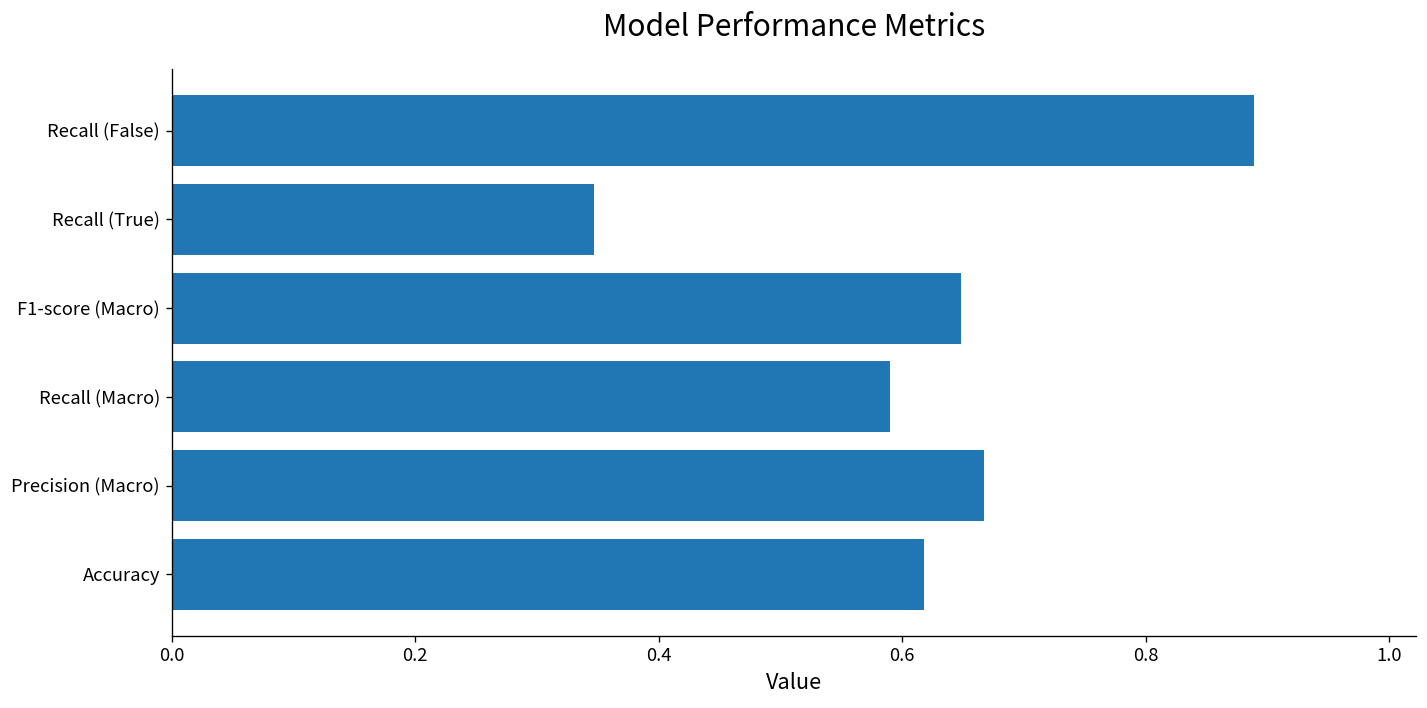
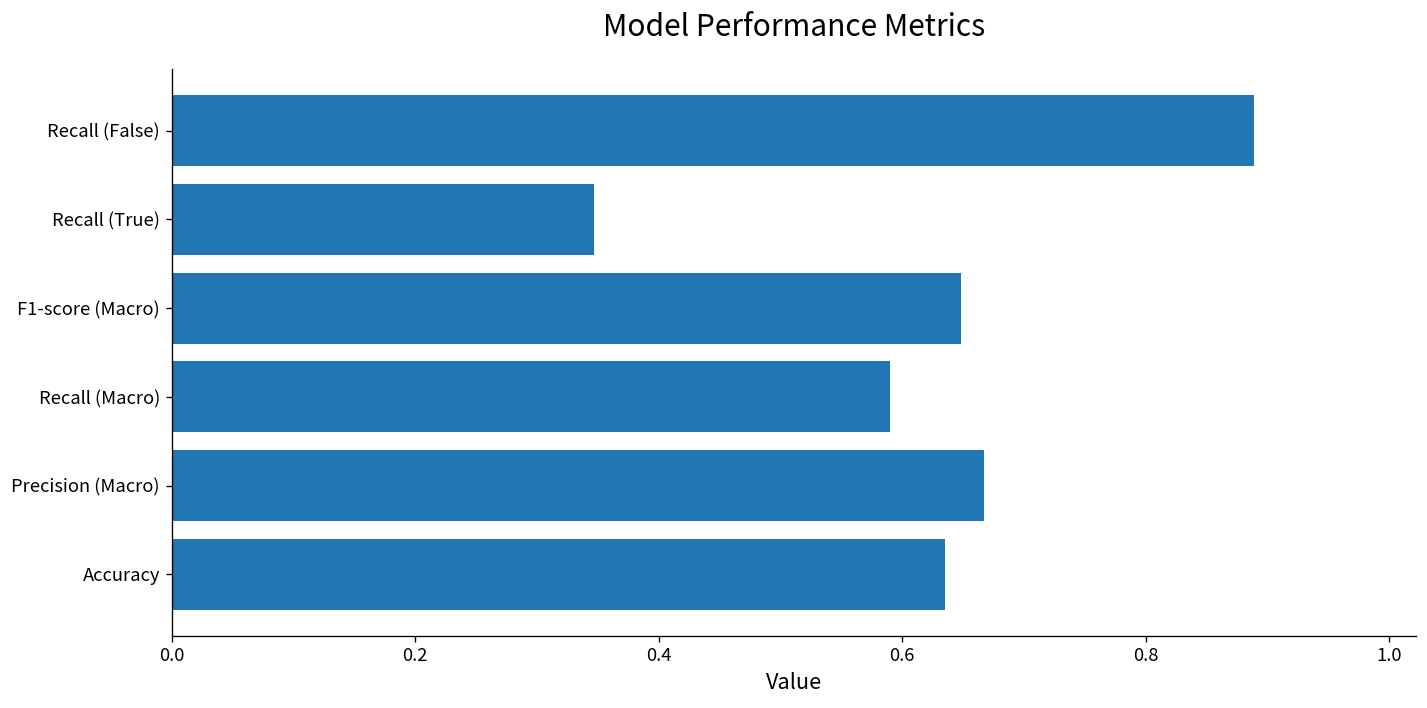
  {
    "Recall (False)": 0.889,
    "Recall (True)": 0.347,
    "F1-score (Macro)": 0.648,
    "Recall (Macro)": 0.590,
    "Precision (Macro)": 0.667,
-   "Accuracy": 0.618
+   "Accuracy": 0.635
  }
